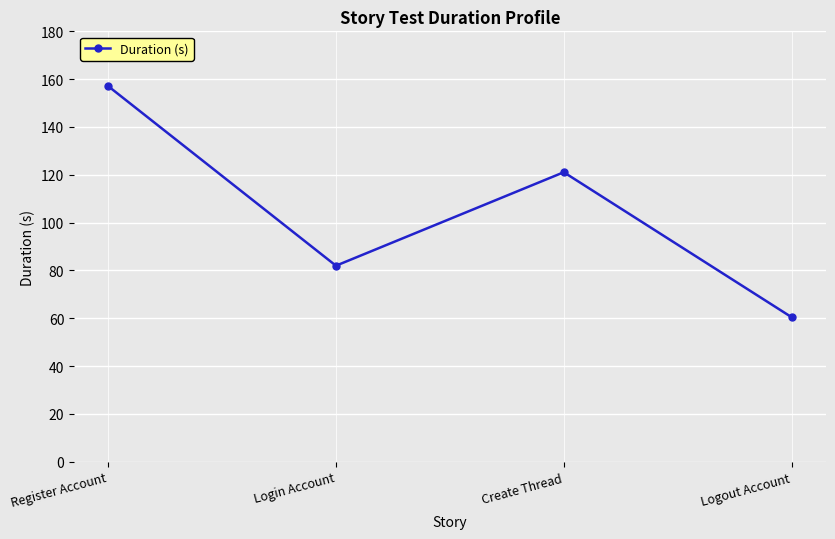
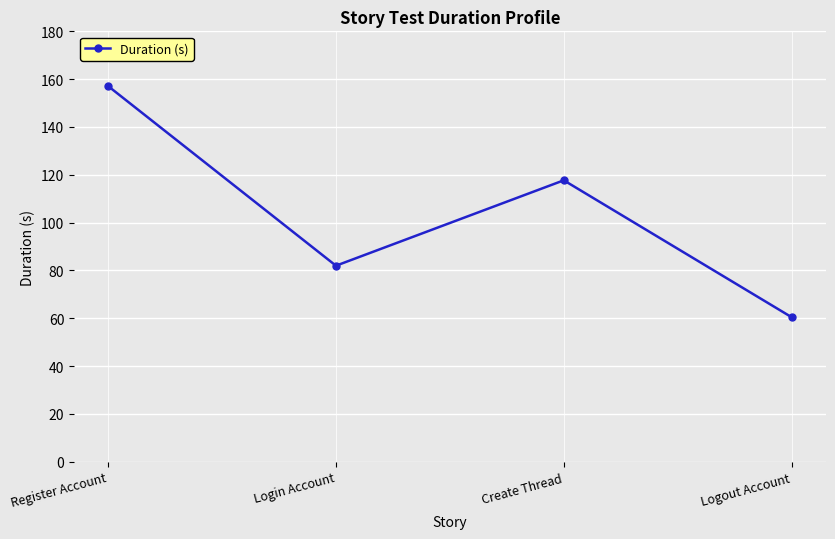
  {
    "Register Account": 157,
    "Login Account": 82,
-   "Create Thread": 121,
+   "Create Thread": 118,
    "Logout Account": 60
  }
